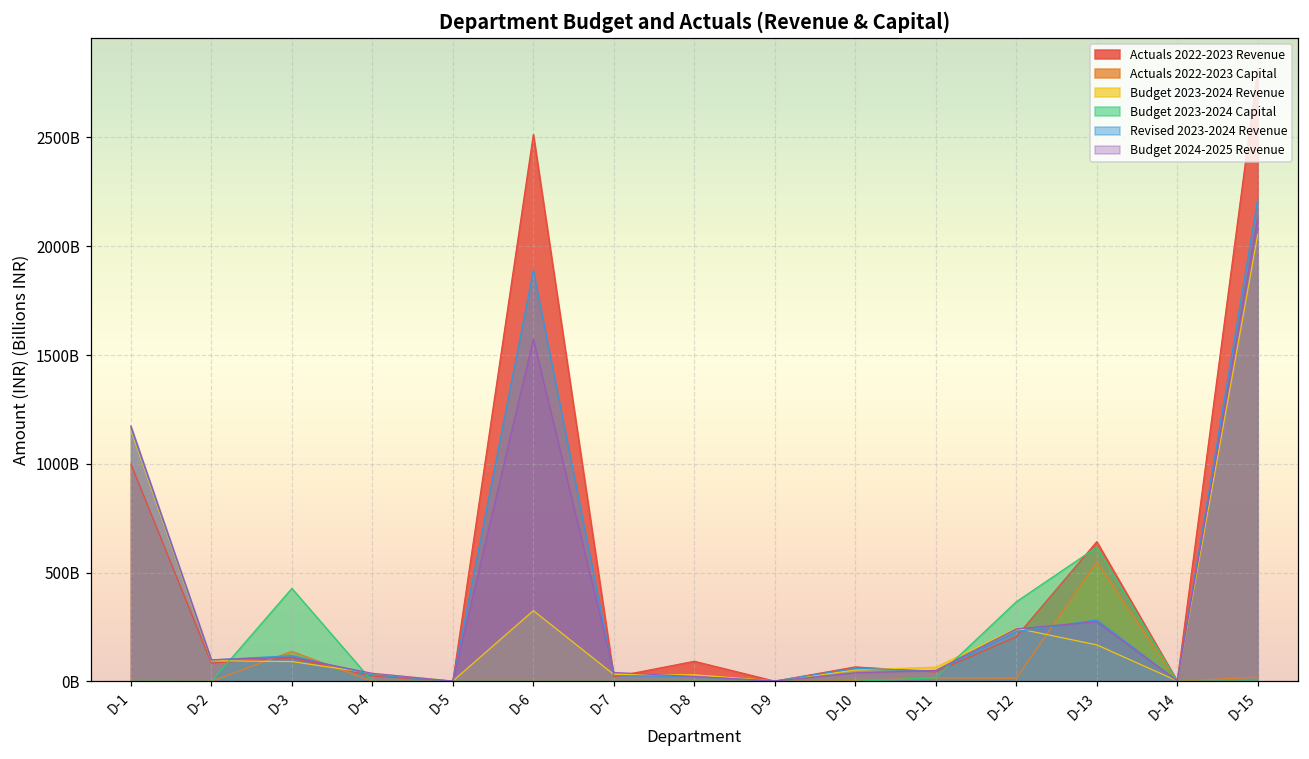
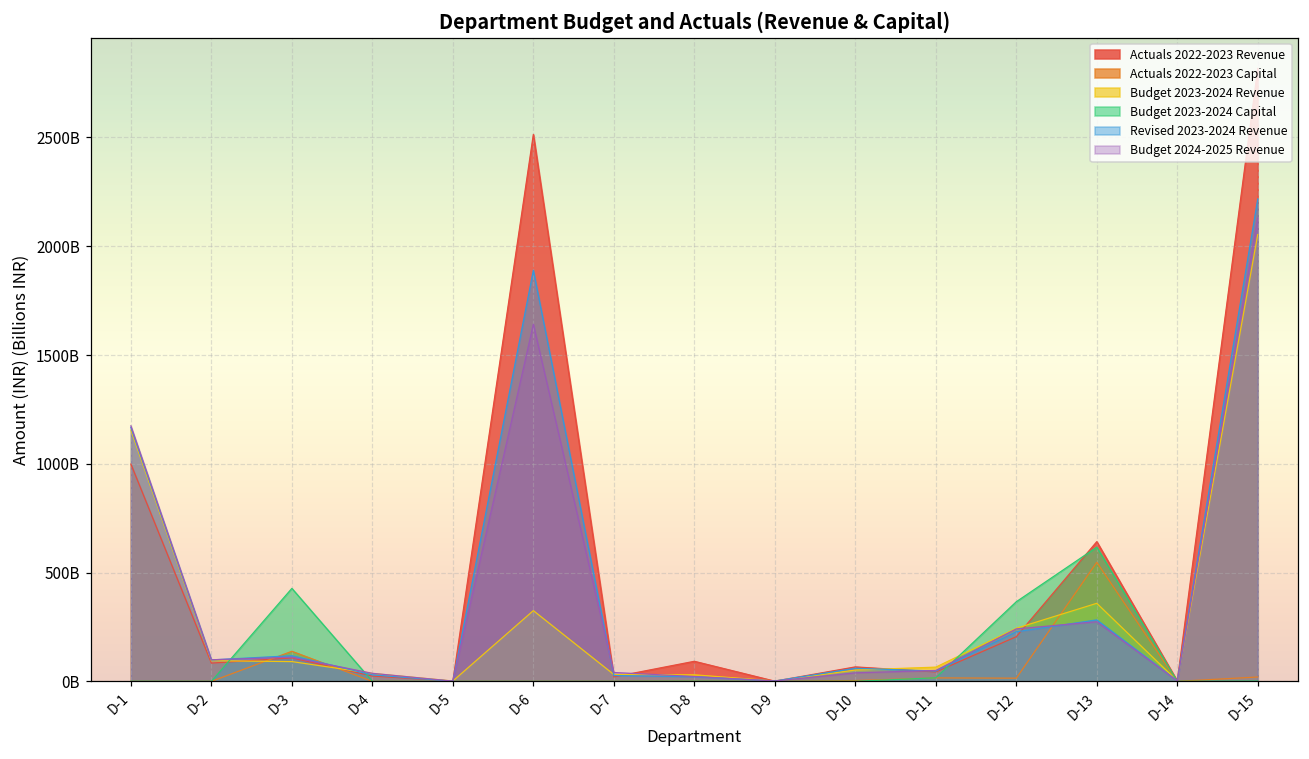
  {
    "Budget 2023-2024 Revenue": {
      "D-3": 90000000000,
      "D-6": 330000000000,
      "D-11": 70000000000,
-     "D-13": 170000000000,
+     "D-13": 360000000000,
      "D-15": 2050000000000
    },
    "Budget 2023-2024 Capital": {
      "D-3": 430000000000,
      "D-12": 370000000000,
      "D-13": 620000000000,
      "D-15": 0
    },
    "Revised 2023-2024 Revenue": {
      "D-6": 1890000000000,
      "D-12": 230000000000,
      "D-15": 2220000000000
    },
    "Budget 2024-2025 Revenue": {
-     "D-6": 1570000000000,
+     "D-6": 1640000000000,
      "D-10": 40000000000,
      "D-15": 2130000000000
    }
  }
